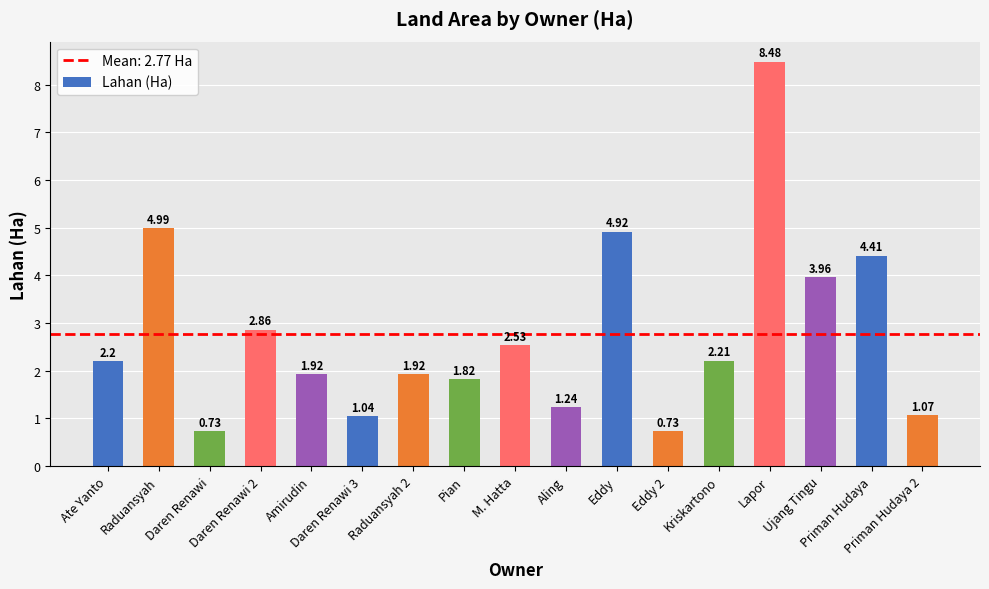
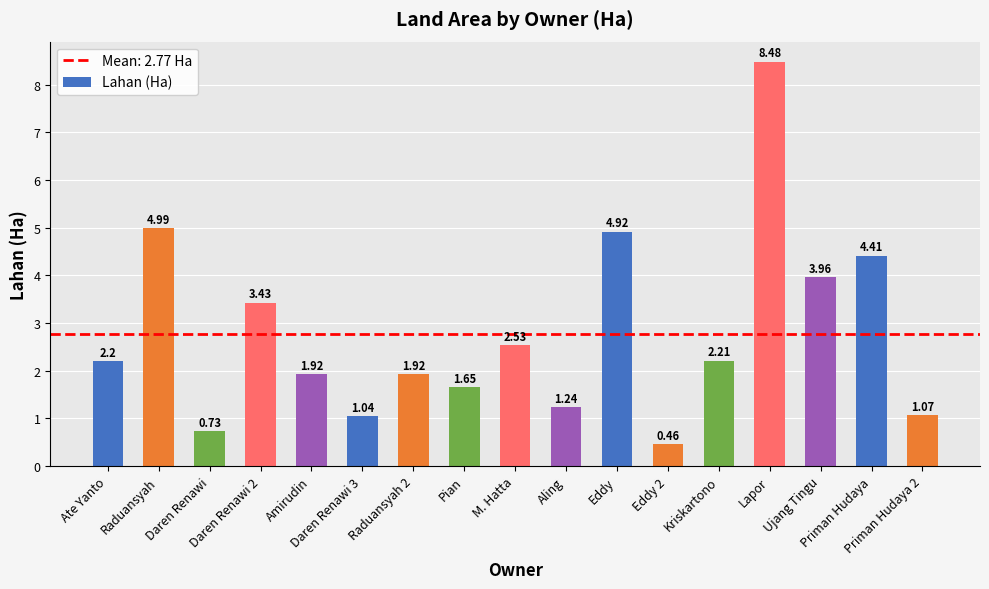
  {
    "Ate Yanto": 2.2,
    "Raduansyah": 4.99,
    "Daren Renawi": 0.73,
-   "Daren Renawi 2": 2.86,
+   "Daren Renawi 2": 3.43,
    "Amirudin": 1.92,
    "Daren Renawi 3": 1.04,
    "Raduansyah 2": 1.92,
-   "Pian": 1.82,
+   "Pian": 1.65,
    "M. Hatta": 2.53,
    "Aling": 1.24,
    "Eddy": 4.92,
-   "Eddy 2": 0.73,
+   "Eddy 2": 0.46,
    "Kriskartono": 2.21,
    "Lapor": 8.48,
    "Ujang Tingu": 3.96,
    "Priman Hudaya": 4.41,
    "Priman Hudaya 2": 1.07
  }
